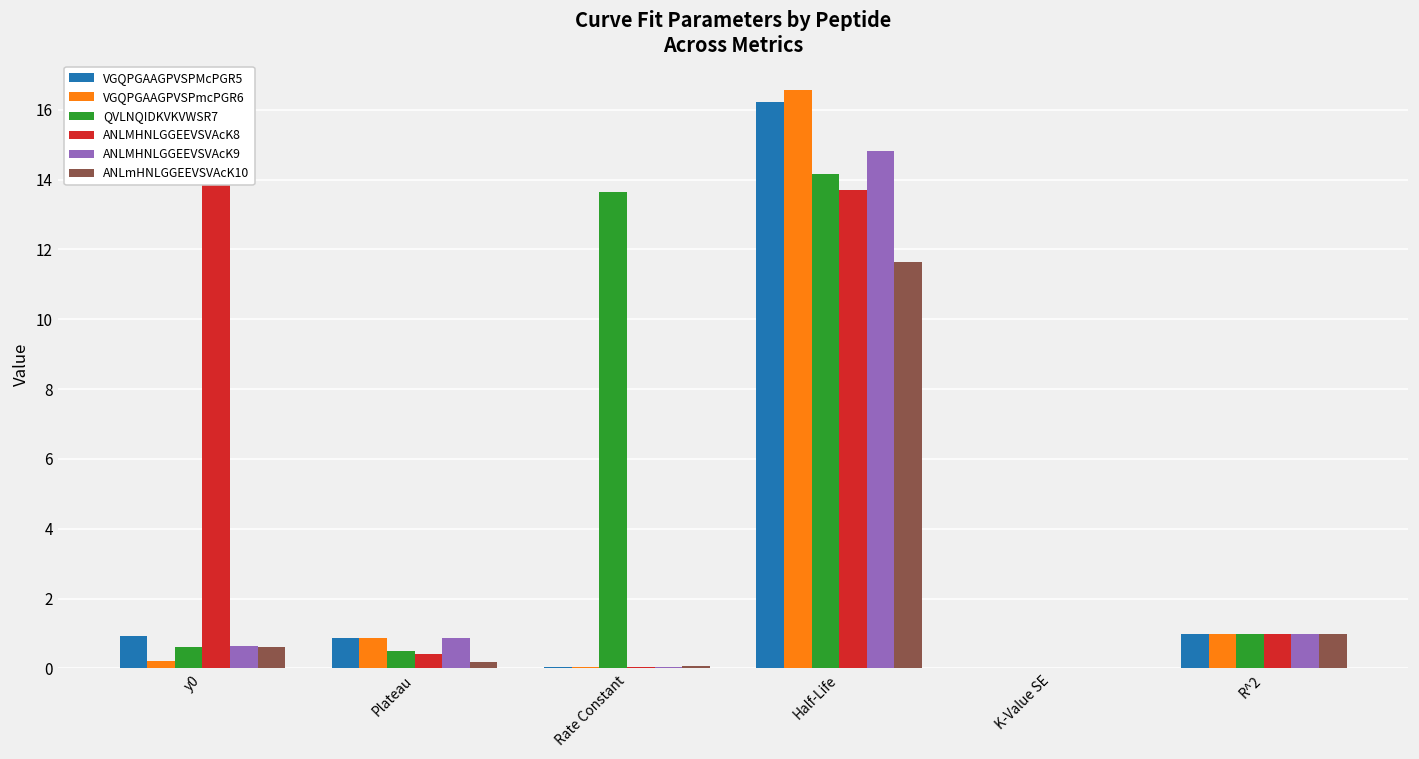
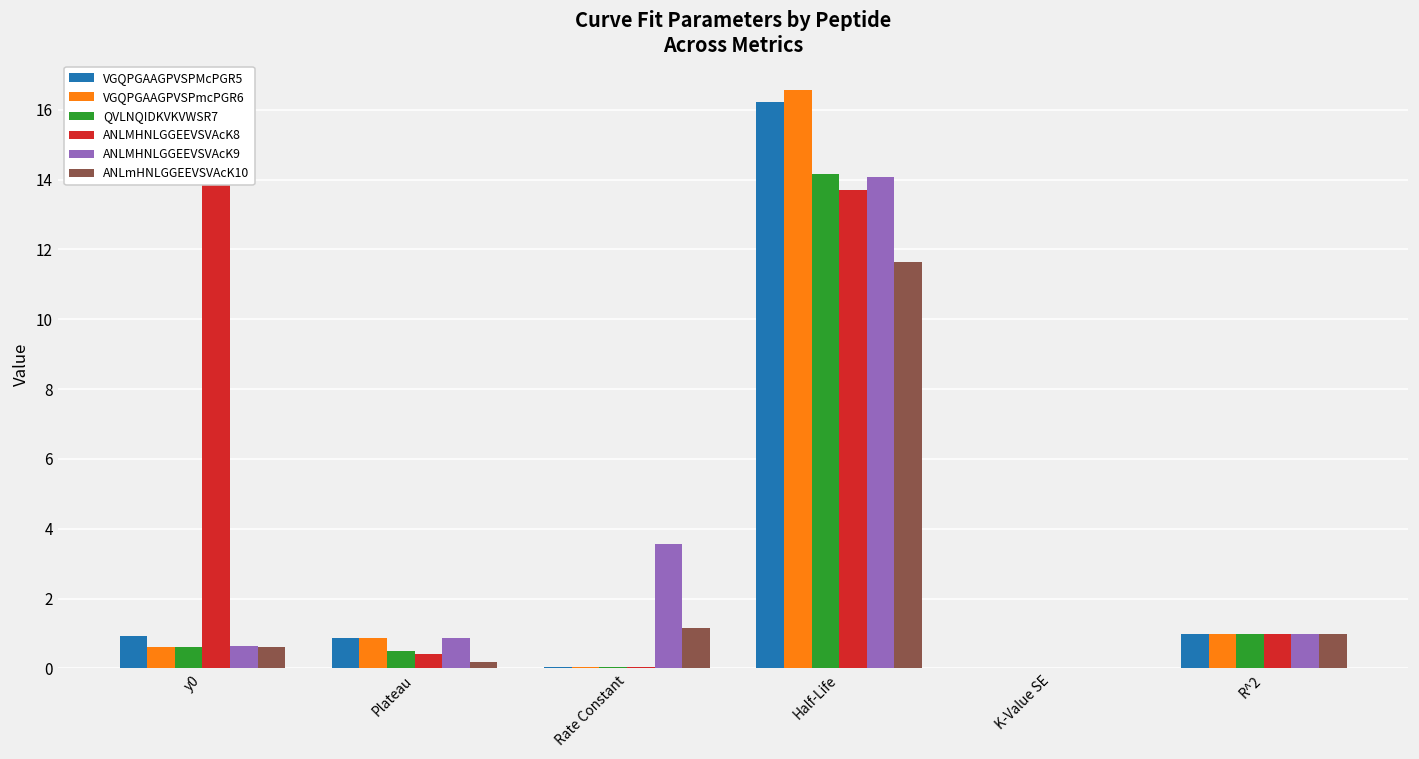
  {
    "VGQPGAAGPVSPMcPGR5": {
      "y0": 0.9,
      "Plateau": 0.9,
      "Half-Life": 16.2,
      "R^2": 1.0
    },
    "VGQPGAAGPVSPmcPGR6": {
-     "y0": 0.2,
+     "y0": 0.6,
      "Plateau": 0.9,
      "Half-Life": 16.6,
      "R^2": 1.0
    },
    "QVLNQIDKVKVWSR7": {
      "y0": 0.6,
      "Plateau": 0.5,
-     "Rate Constant": 13.7,
+     "Rate Constant": 0.0,
      "Half-Life": 14.2,
      "R^2": 1.0
    },
    "ANLMHNLGGEEVSVAcK8": {
      "Plateau": 0.4,
      "Half-Life": 13.7,
      "R^2": 1.0
    },
    "ANLMHNLGGEEVSVAcK9": {
      "y0": 0.6,
      "Plateau": 0.9,
-     "Rate Constant": 0.0,
-     "Half-Life": 14.8,
+     "Rate Constant": 3.6,
+     "Half-Life": 14.1,
      "R^2": 1.0
    },
    "ANLmHNLGGEEVSVAcK10": {
      "y0": 0.6,
      "Plateau": 0.2,
-     "Rate Constant": 0.1,
+     "Rate Constant": 1.2,
      "Half-Life": 11.6,
      "R^2": 1.0
    }
  }
